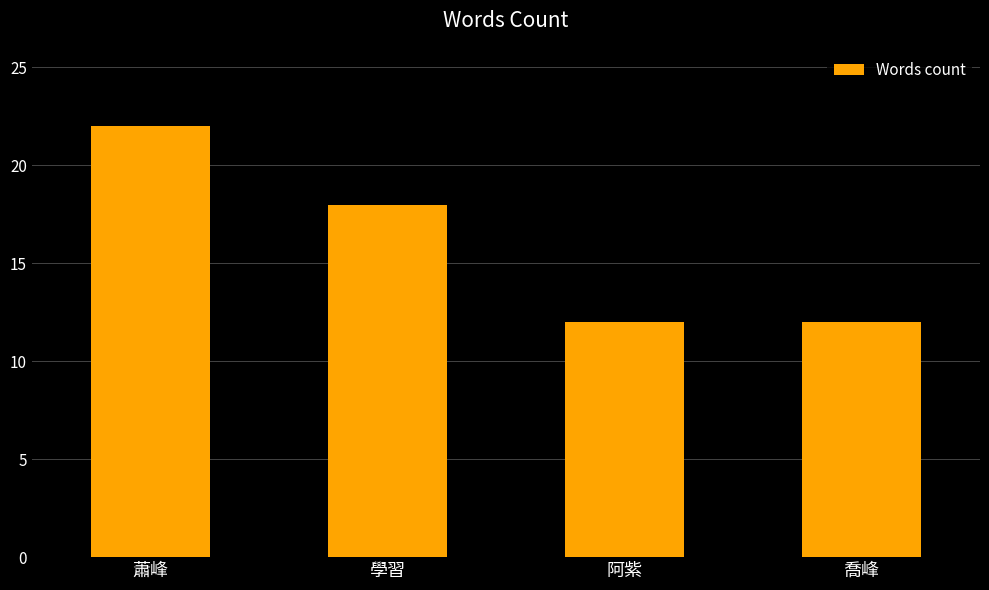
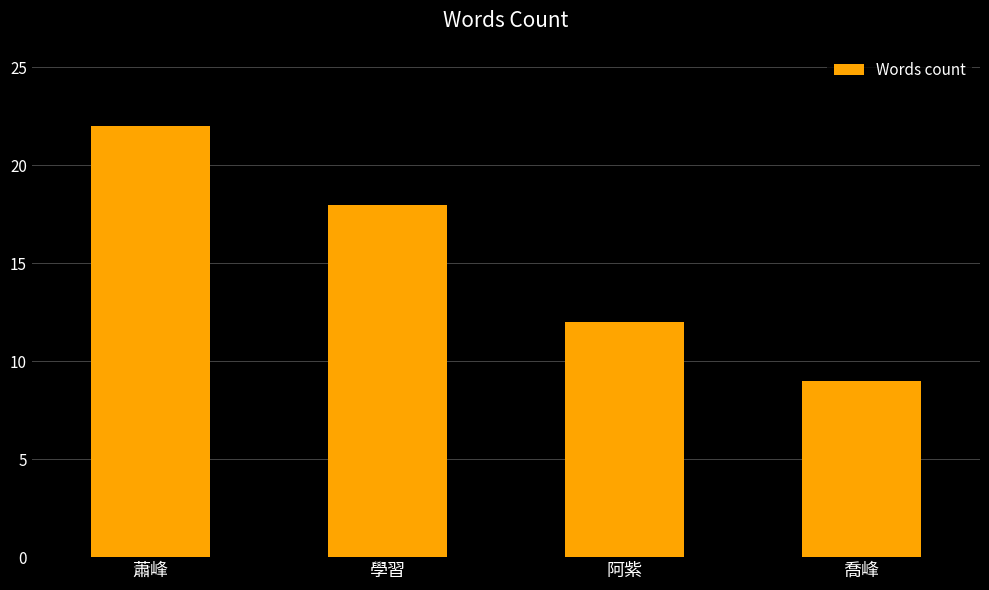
  {
    "蕭峰": 22,
    "學習": 18,
    "阿紫": 12,
-   "喬峰": 12
+   "喬峰": 9
  }
